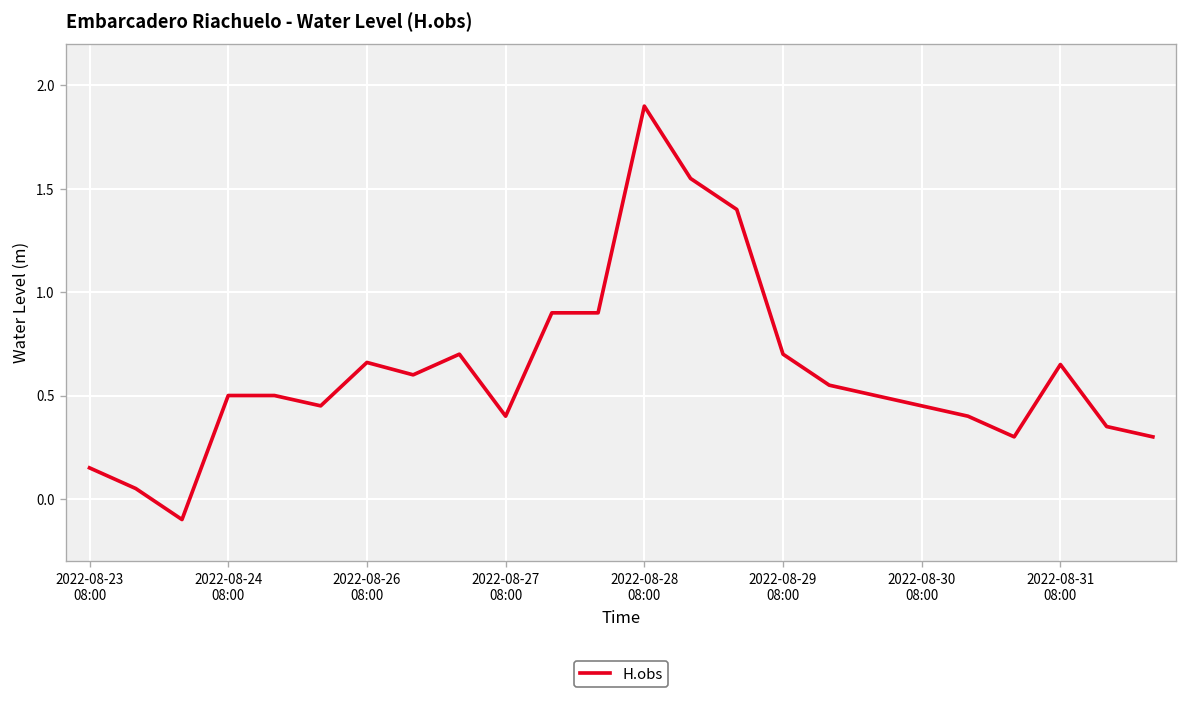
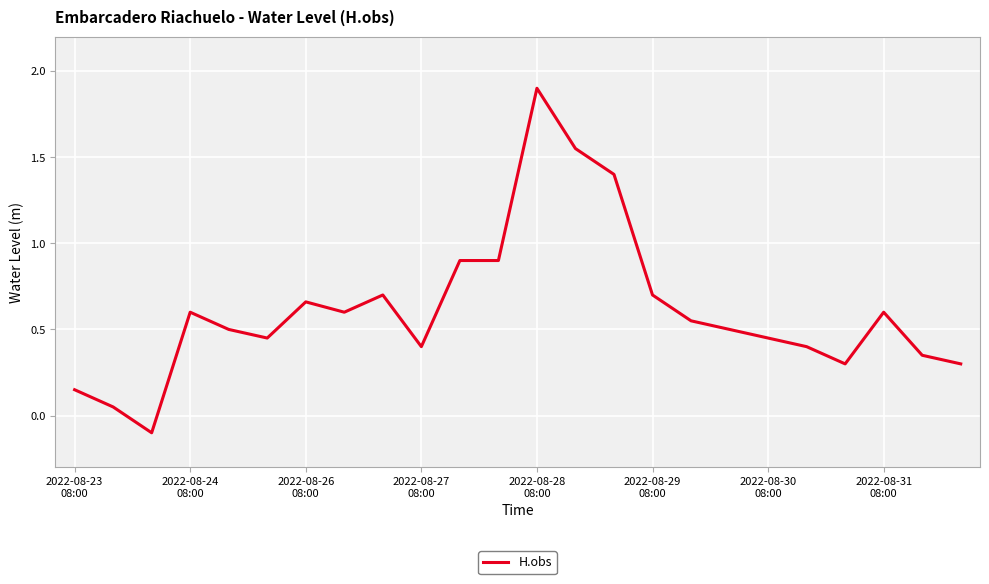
  {
    "2022-08-23 08:00": 0.15,
-   "2022-08-24 08:00": 0.5,
+   "2022-08-24 08:00": 0.6,
    "2022-08-26 08:00": 0.66,
    "2022-08-27 08:00": 0.40,
    "2022-08-28 08:00": 1.90,
    "2022-08-29 08:00": 0.70,
    "2022-08-30 08:00": 0.45,
-   "2022-08-31 08:00": 0.65
+   "2022-08-31 08:00": 0.60
  }
